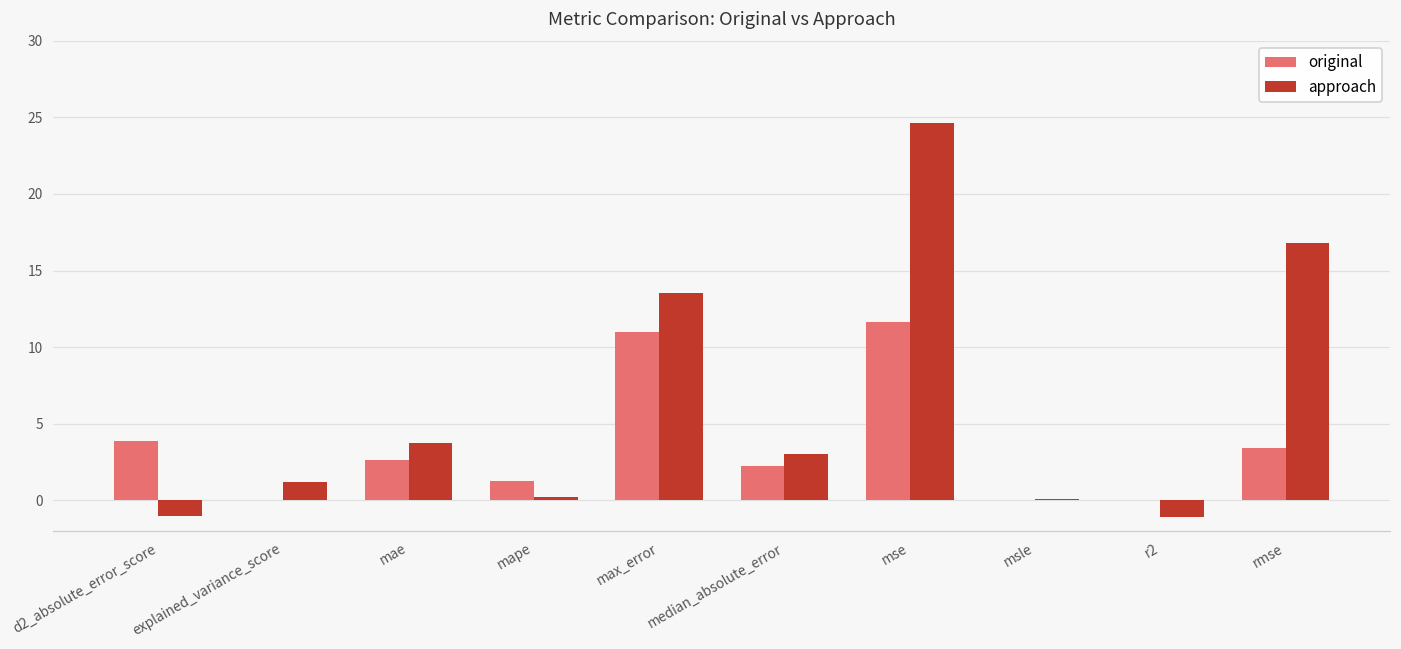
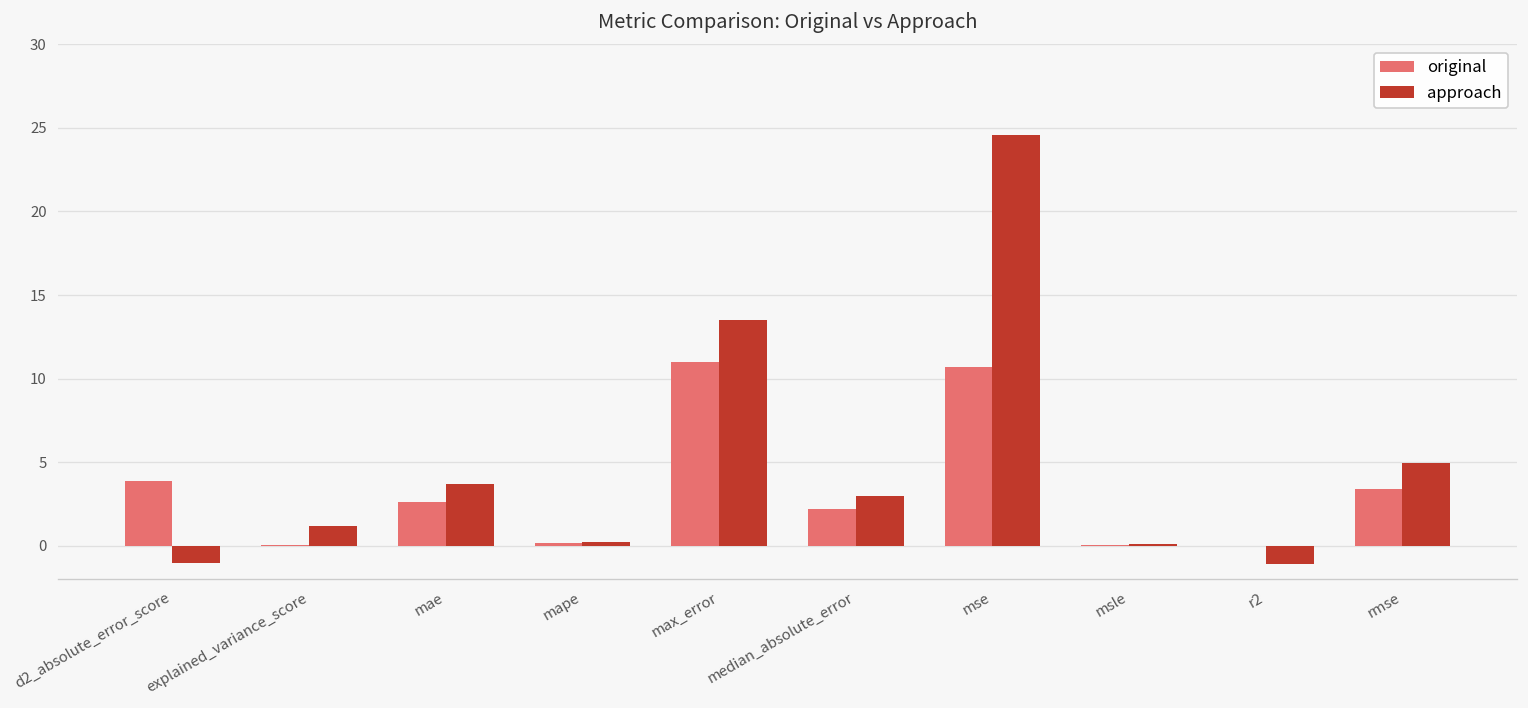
  {
    "original": {
      "d2_absolute_error_score": 3.9,
      "mae": 2.6,
-     "mape": 1.2,
+     "mape": 0.2,
      "max_error": 11.0,
      "median_absolute_error": 2.2,
-     "mse": 11.6,
+     "mse": 10.7,
      "rmse": 3.4
    },
    "approach": {
      "d2_absolute_error_score": -1.0,
      "explained_variance_score": 1.2,
      "mae": 3.7,
      "mape": 0.2,
      "max_error": 13.5,
      "median_absolute_error": 3.0,
      "mse": 24.6,
      "r2": -1.1,
-     "rmse": 16.8
+     "rmse": 5.0
    }
  }
